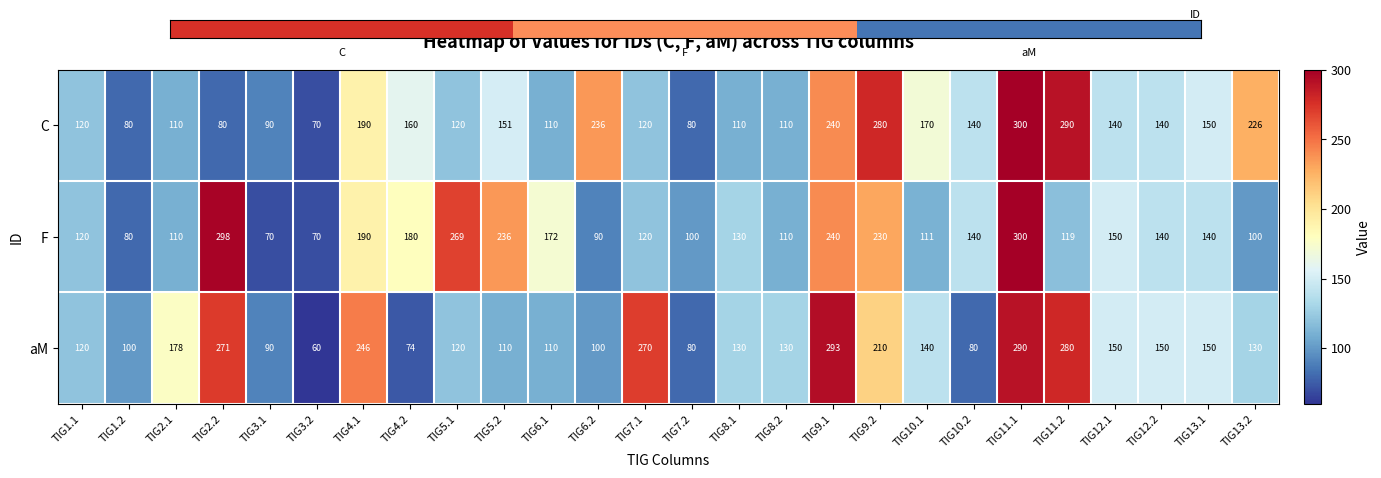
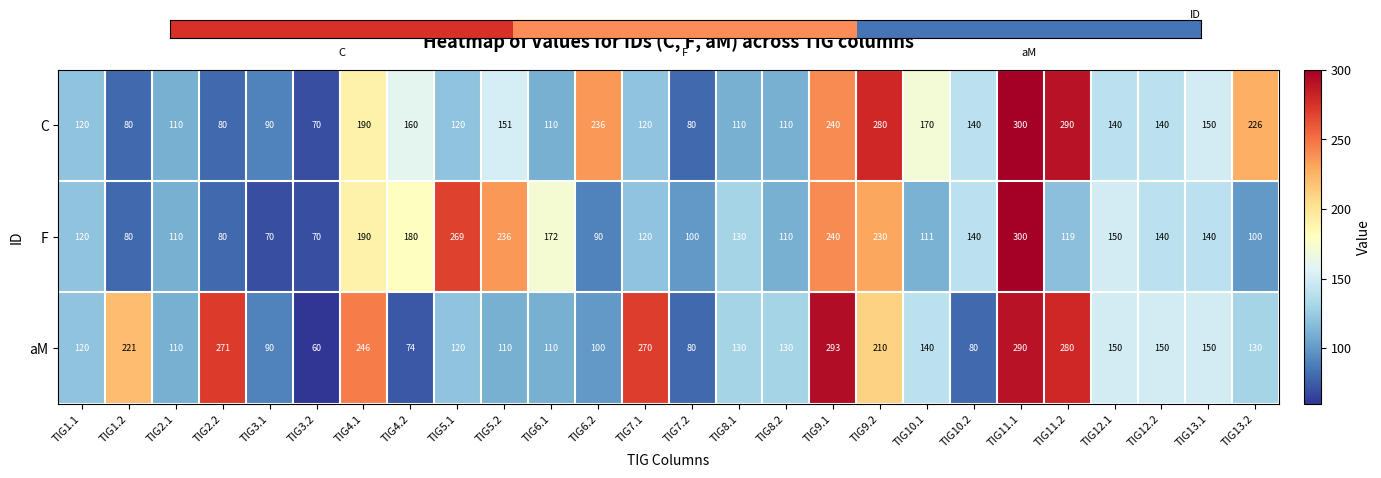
  {
    "Heatmap of Values for IDs (C, F, aM) across TIG columns": {
      "C": {
        "TIG1.1": 120,
        "TIG1.2": 80,
        "TIG2.1": 110,
        "TIG2.2": 80,
        "TIG3.1": 90,
        "TIG3.2": 70,
        "TIG4.1": 190,
        "TIG4.2": 160,
        "TIG5.1": 120,
        "TIG5.2": 151,
        "TIG6.1": 110,
        "TIG6.2": 236,
        "TIG7.1": 120,
        "TIG7.2": 80,
        "TIG8.1": 110,
        "TIG8.2": 110,
        "TIG9.1": 240,
        "TIG9.2": 280,
        "TIG10.1": 170,
        "TIG10.2": 140,
        "TIG11.1": 300,
        "TIG11.2": 290,
        "TIG12.1": 140,
        "TIG12.2": 140,
        "TIG13.1": 150,
        "TIG13.2": 226
      },
      "F": {
        "TIG1.1": 120,
        "TIG1.2": 80,
        "TIG2.1": 110,
-       "TIG2.2": 298,
+       "TIG2.2": 80,
        "TIG3.1": 70,
        "TIG3.2": 70,
        "TIG4.1": 190,
        "TIG4.2": 180,
        "TIG5.1": 269,
        "TIG5.2": 236,
        "TIG6.1": 172,
        "TIG6.2": 90,
        "TIG7.1": 120,
        "TIG7.2": 100,
        "TIG8.1": 130,
        "TIG8.2": 110,
        "TIG9.1": 240,
        "TIG9.2": 230,
        "TIG10.1": 111,
        "TIG10.2": 140,
        "TIG11.1": 300,
        "TIG11.2": 119,
        "TIG12.1": 150,
        "TIG12.2": 140,
        "TIG13.1": 140,
        "TIG13.2": 100
      },
      "aM": {
        "TIG1.1": 120,
-       "TIG1.2": 100,
-       "TIG2.1": 178,
+       "TIG1.2": 221,
+       "TIG2.1": 110,
        "TIG2.2": 271,
        "TIG3.1": 90,
        "TIG3.2": 60,
        "TIG4.1": 246,
        "TIG4.2": 74,
        "TIG5.1": 120,
        "TIG5.2": 110,
        "TIG6.1": 110,
        "TIG6.2": 100,
        "TIG7.1": 270,
        "TIG7.2": 80,
        "TIG8.1": 130,
        "TIG8.2": 130,
        "TIG9.1": 293,
        "TIG9.2": 210,
        "TIG10.1": 140,
        "TIG10.2": 80,
        "TIG11.1": 290,
        "TIG11.2": 280,
        "TIG12.1": 150,
        "TIG12.2": 150,
        "TIG13.1": 150,
        "TIG13.2": 130
      }
    }
  }
